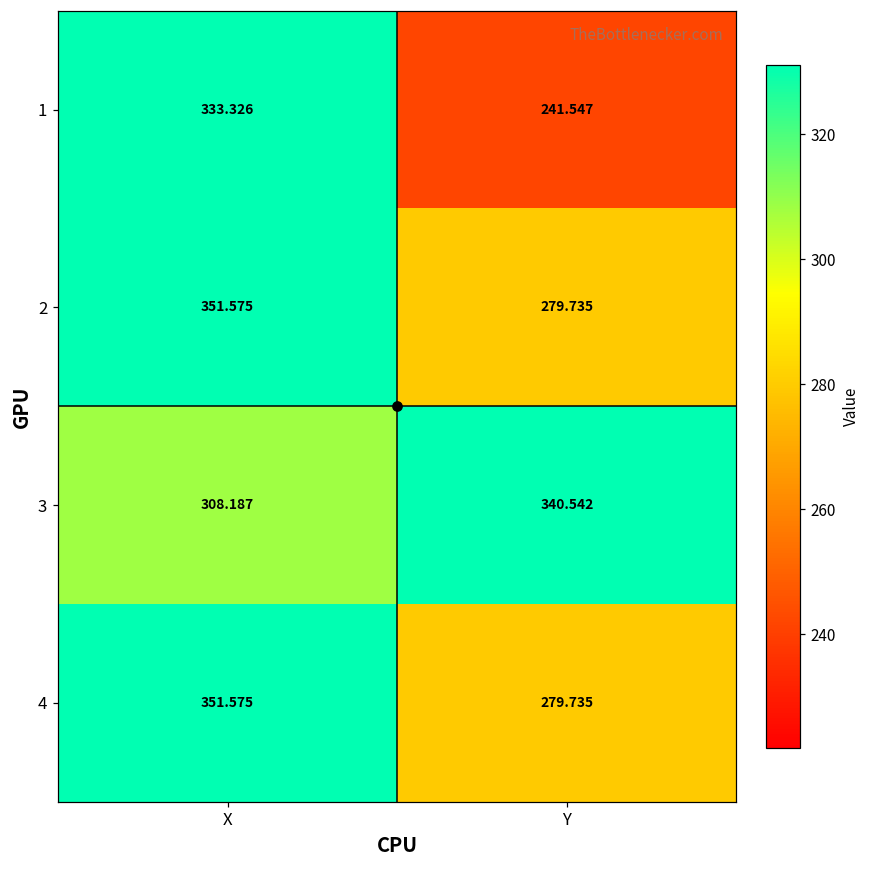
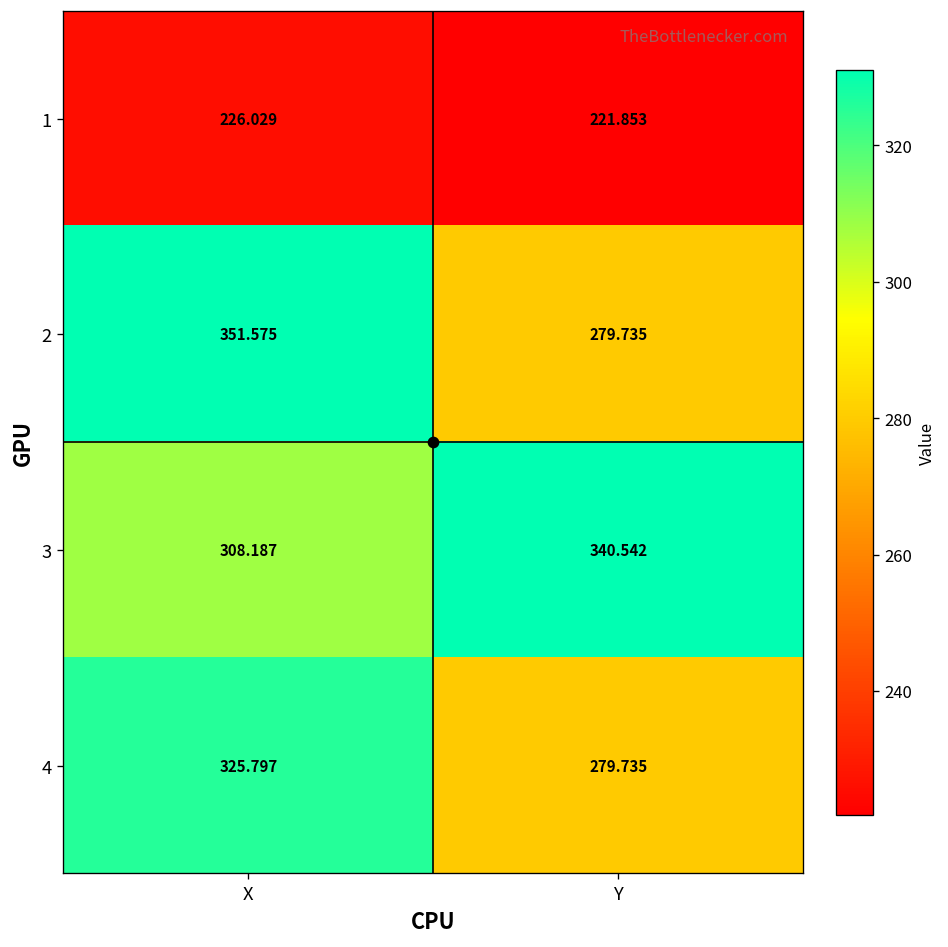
  {
    "1": {
-     "X": 333.326,
-     "Y": 241.547
+     "X": 226.029,
+     "Y": 221.853
    },
    "2": {
      "X": 351.575,
      "Y": 279.735
    },
    "3": {
      "X": 308.187,
      "Y": 340.542
    },
    "4": {
-     "X": 351.575,
+     "X": 325.797,
      "Y": 279.735
    }
  }
